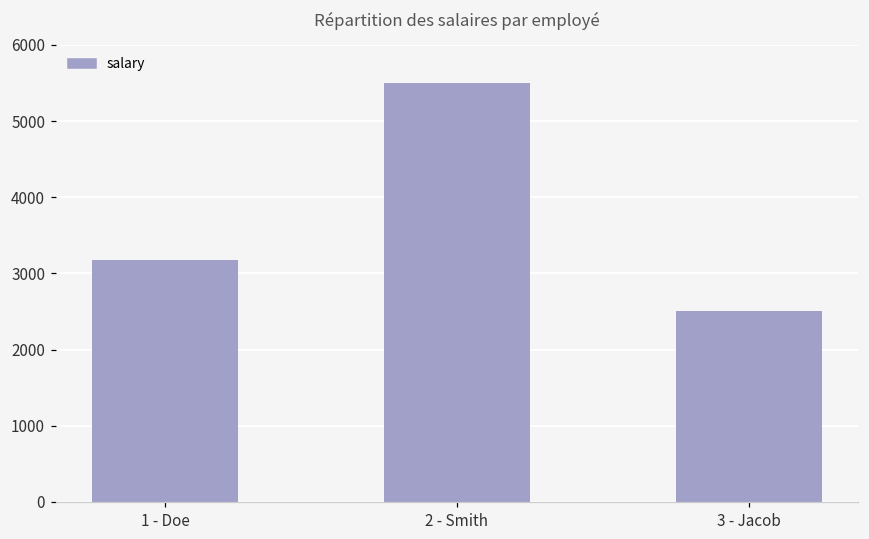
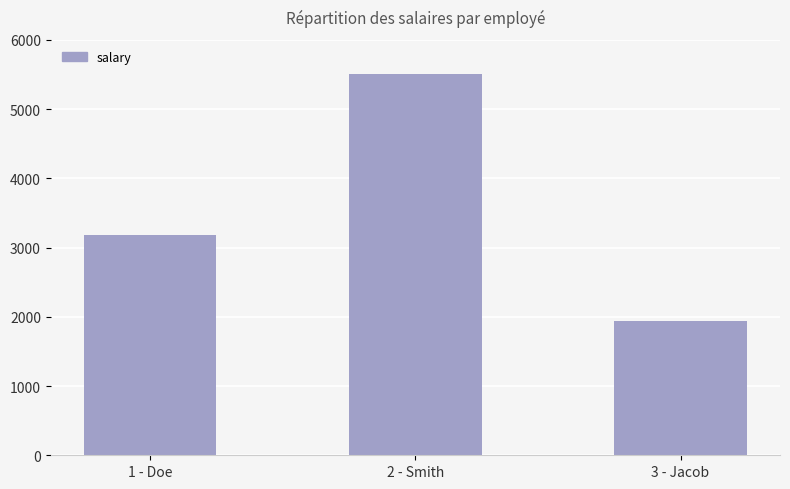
  {
    "1 - Doe": 3200,
    "2 - Smith": 5500,
-   "3 - Jacob": 2500
+   "3 - Jacob": 1900
  }
